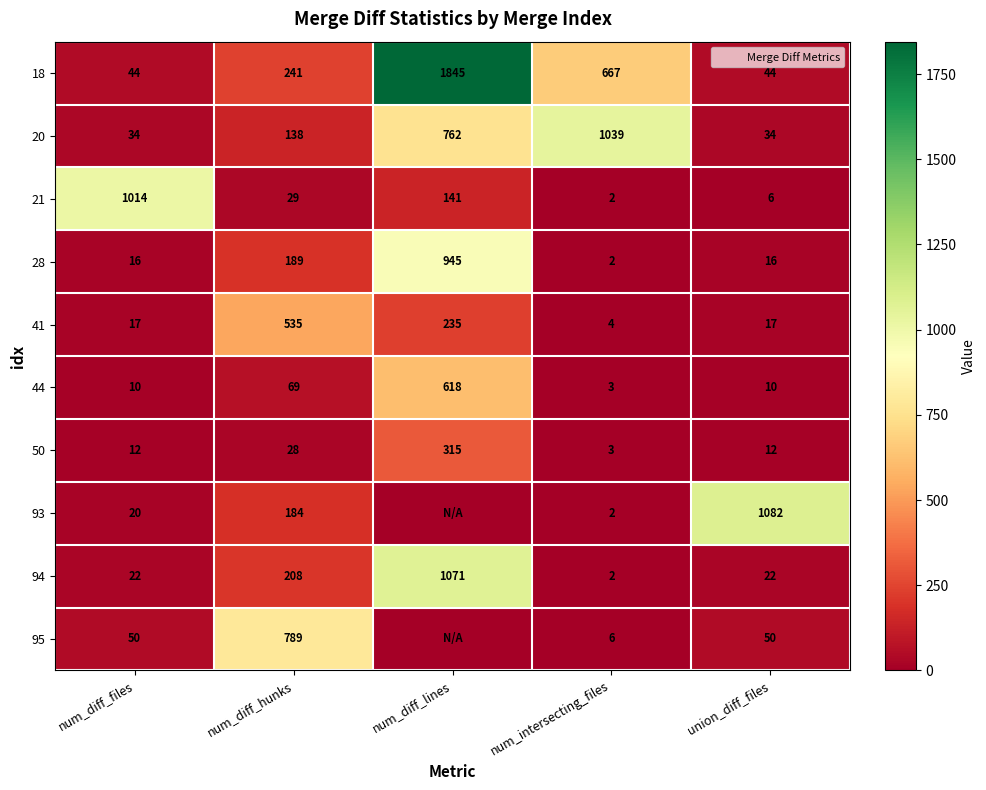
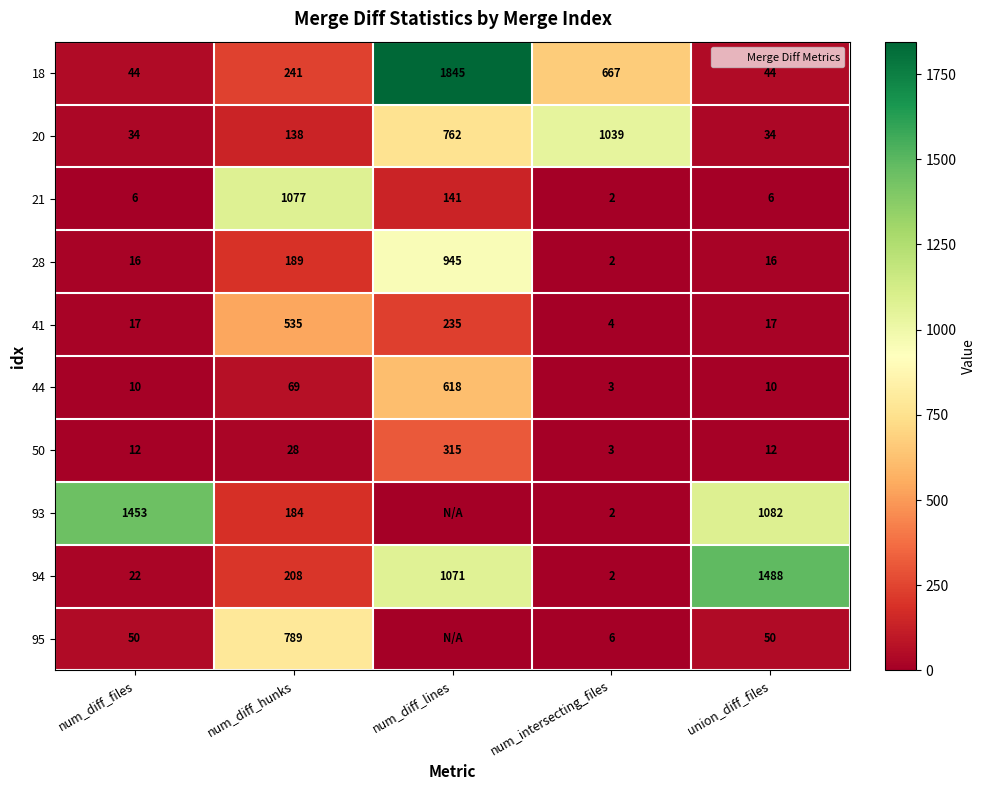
  {
    "18": {
      "num_diff_files": 44,
      "num_diff_hunks": 241,
      "num_diff_lines": 1845,
      "num_intersecting_files": 667
    },
    "20": {
      "num_diff_files": 34,
      "num_diff_hunks": 138,
      "num_diff_lines": 762,
      "num_intersecting_files": 1039,
      "union_diff_files": 34
    },
    "21": {
-     "num_diff_files": 1014,
-     "num_diff_hunks": 29,
+     "num_diff_files": 6,
+     "num_diff_hunks": 1077,
      "num_diff_lines": 141,
      "num_intersecting_files": 2,
      "union_diff_files": 6
    },
    "28": {
      "num_diff_files": 16,
      "num_diff_hunks": 189,
      "num_diff_lines": 945,
      "num_intersecting_files": 2,
      "union_diff_files": 16
    },
    "41": {
      "num_diff_files": 17,
      "num_diff_hunks": 535,
      "num_diff_lines": 235,
      "num_intersecting_files": 4,
      "union_diff_files": 17
    },
    "44": {
      "num_diff_files": 10,
      "num_diff_hunks": 69,
      "num_diff_lines": 618,
      "num_intersecting_files": 3,
      "union_diff_files": 10
    },
    "50": {
      "num_diff_files": 12,
      "num_diff_hunks": 28,
      "num_diff_lines": 315,
      "num_intersecting_files": 3,
      "union_diff_files": 12
    },
    "93": {
-     "num_diff_files": 20,
+     "num_diff_files": 1453,
      "num_diff_hunks": 184,
      "num_intersecting_files": 2,
      "union_diff_files": 1082
    },
    "94": {
      "num_diff_files": 22,
      "num_diff_hunks": 208,
      "num_diff_lines": 1071,
      "num_intersecting_files": 2,
-     "union_diff_files": 22
+     "union_diff_files": 1488
    },
    "95": {
      "num_diff_files": 50,
      "num_diff_hunks": 789,
      "num_intersecting_files": 6,
      "union_diff_files": 50
    }
  }
